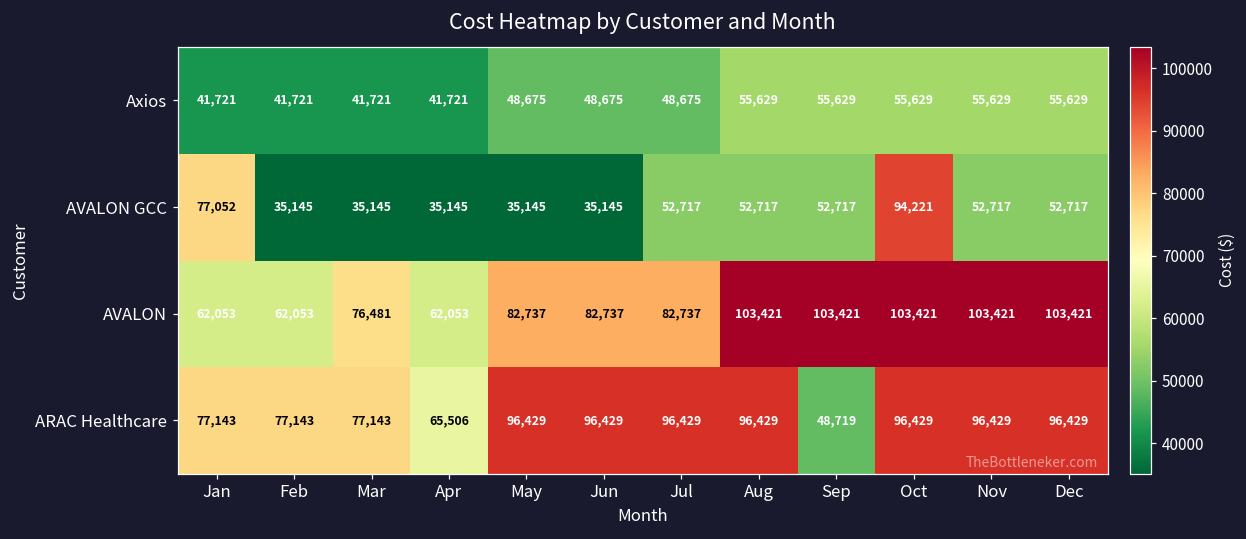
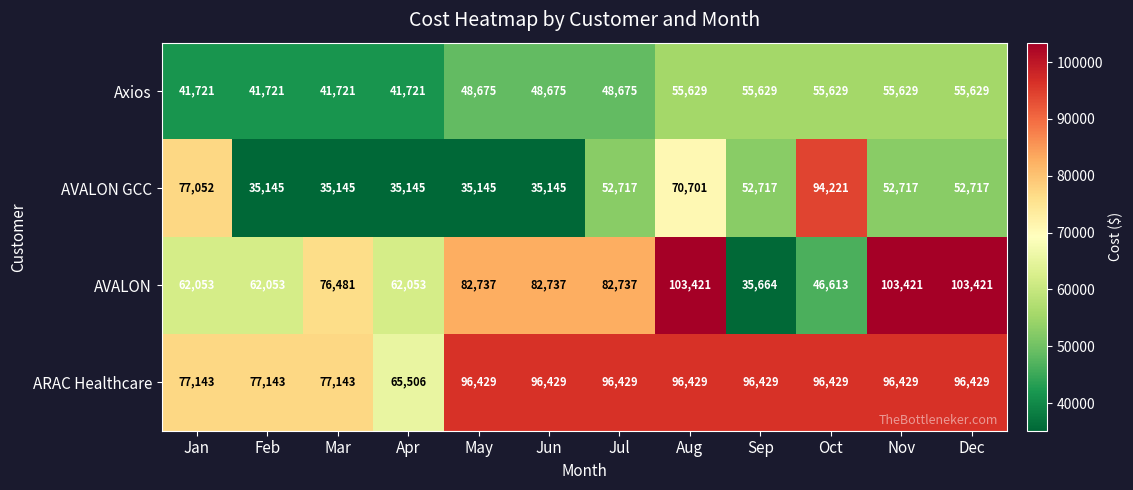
  {
    "Axios": {
      "Jan": "41,721",
      "Feb": "41,721",
      "Mar": "41,721",
      "Apr": "41,721",
      "May": "48,675",
      "Jun": "48,675",
      "Jul": "48,675",
      "Aug": "55,629",
      "Sep": "55,629",
      "Oct": "55,629",
      "Nov": "55,629",
      "Dec": "55,629"
    },
    "AVALON GCC": {
      "Jan": "77,052",
      "Feb": "35,145",
      "Mar": "35,145",
      "Apr": "35,145",
      "May": "35,145",
      "Jun": "35,145",
      "Jul": "52,717",
-     "Aug": "52,717",
+     "Aug": "70,701",
      "Sep": "52,717",
      "Oct": "94,221",
      "Nov": "52,717",
      "Dec": "52,717"
    },
    "AVALON": {
      "Jan": "62,053",
      "Feb": "62,053",
      "Mar": "76,481",
      "Apr": "62,053",
      "May": "82,737",
      "Jun": "82,737",
      "Jul": "82,737",
      "Aug": "103,421",
-     "Sep": "103,421",
-     "Oct": "103,421",
+     "Sep": "35,664",
+     "Oct": "46,613",
      "Nov": "103,421",
      "Dec": "103,421"
    },
    "ARAC Healthcare": {
      "Jan": "77,143",
      "Feb": "77,143",
      "Mar": "77,143",
      "Apr": "65,506",
      "May": "96,429",
      "Jun": "96,429",
      "Jul": "96,429",
      "Aug": "96,429",
-     "Sep": "48,719",
+     "Sep": "96,429",
      "Oct": "96,429",
      "Nov": "96,429"
    }
  }
